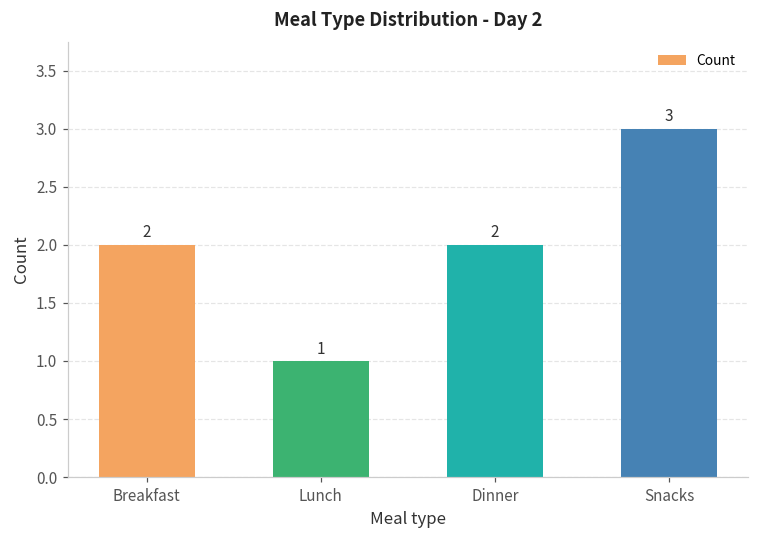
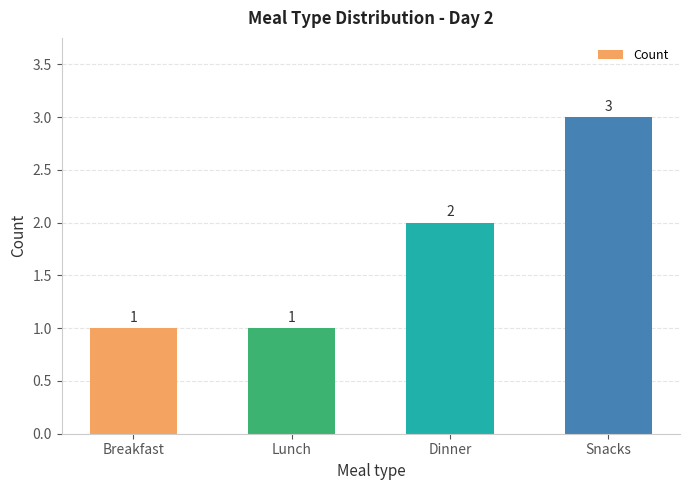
  {
-   "Breakfast": 2,
+   "Breakfast": 1,
    "Lunch": 1,
    "Dinner": 2,
    "Snacks": 3
  }
